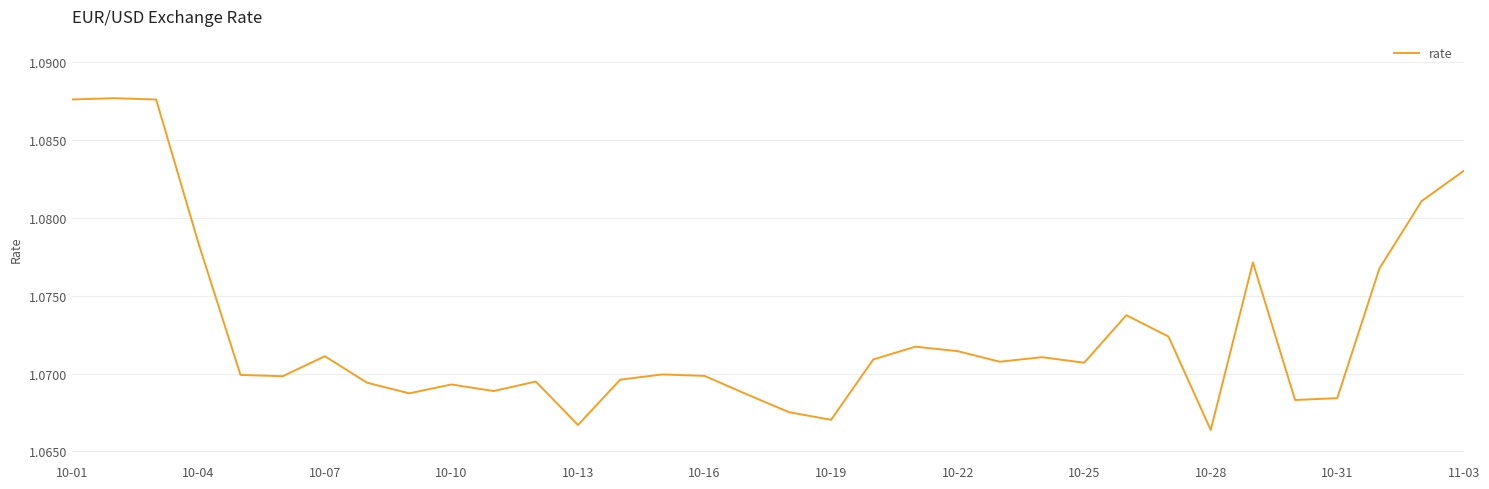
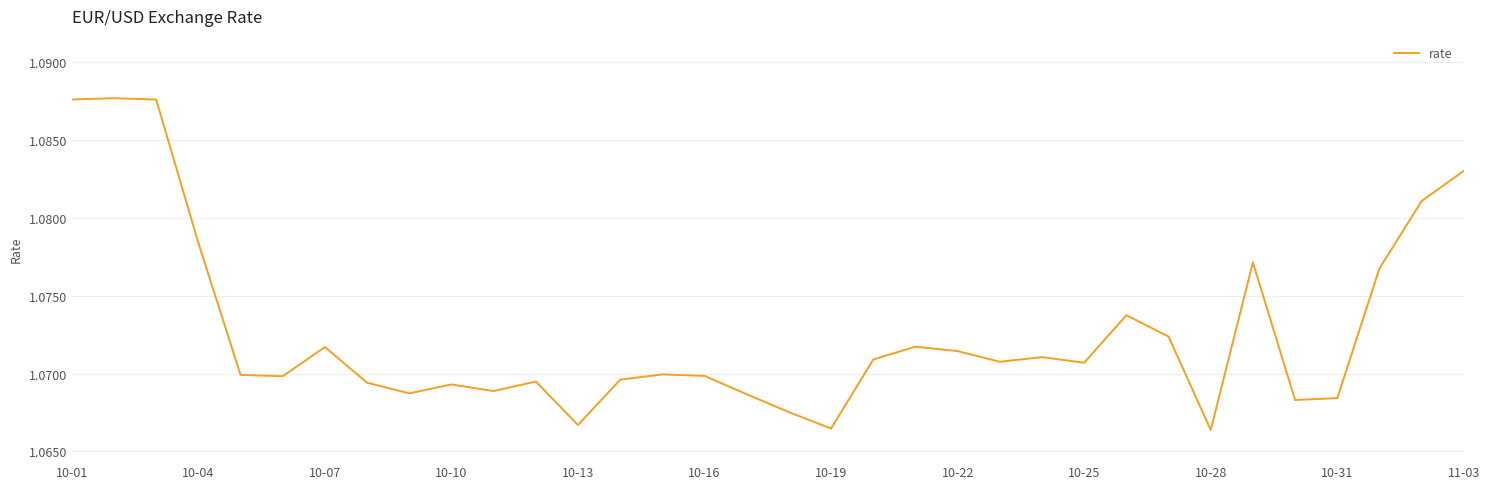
  {
    "10-01": 1.0876,
    "10-04": 1.0784,
-   "10-07": 1.0711,
+   "10-07": 1.0717,
    "10-10": 1.0693,
    "10-13": 1.0667,
    "10-16": 1.0698,
-   "10-19": 1.0670,
+   "10-19": 1.0665,
    "10-22": 1.0714,
    "10-25": 1.0707,
    "10-28": 1.0664,
    "10-31": 1.0684,
    "11-03": 1.0830
  }
